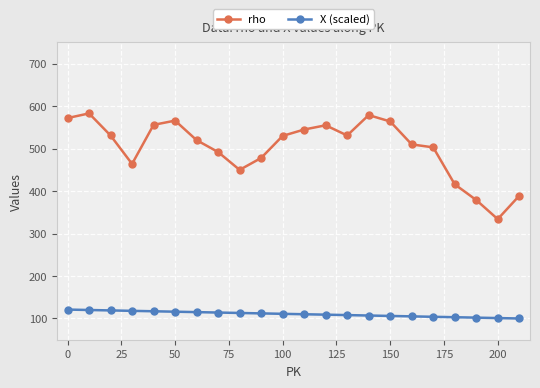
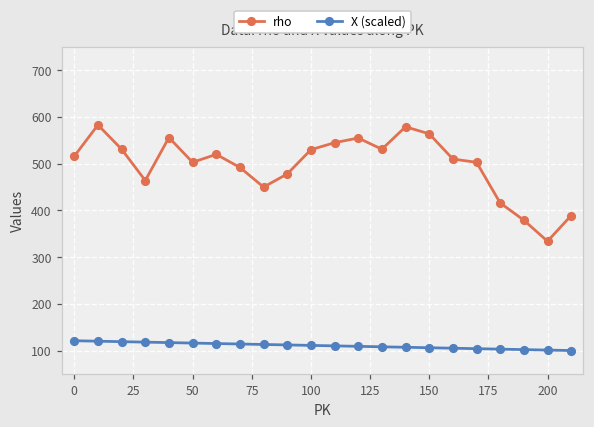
  {
    "rho": {
-     "0": 570,
-     "50": 570,
+     "0": 520,
+     "50": 500,
      "100": 530,
      "150": 560,
      "200": 330
    },
    "X (scaled)": {
      "0": 120,
      "50": 120,
      "100": 110,
      "150": 110,
      "200": 100
    }
  }
